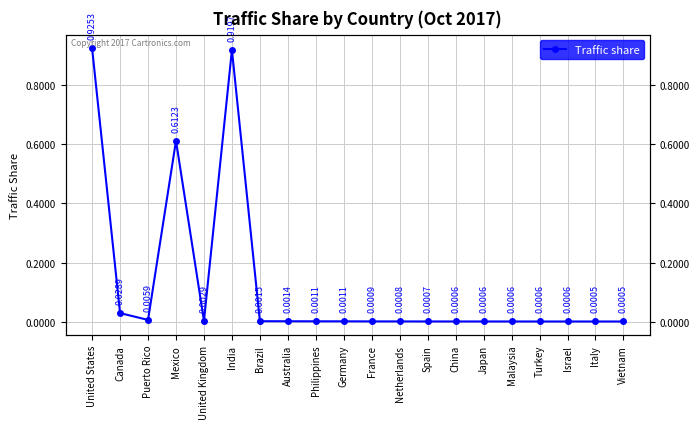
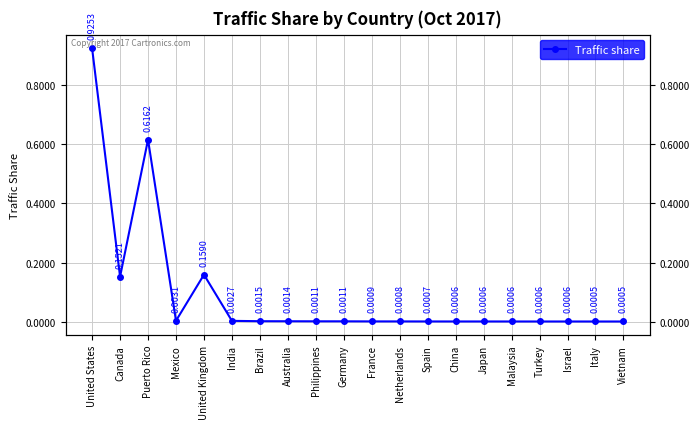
  {
    "United States": 0.9253,
-   "Canada": 0.0289,
-   "Puerto Rico": 0.0059,
-   "Mexico": 0.6123,
-   "United Kingdom": 0.0029,
-   "India": 0.9197,
+   "Canada": 0.1521,
+   "Puerto Rico": 0.6162,
+   "Mexico": 0.0031,
+   "United Kingdom": 0.1590,
+   "India": 0.0027,
    "Brazil": 0.0015,
    "Australia": 0.0014,
    "Philippines": 0.0011,
    "Germany": 0.0011,
    "France": 0.0009,
    "Netherlands": 0.0008,
    "Spain": 0.0007,
    "China": 0.0006,
    "Japan": 0.0006,
    "Malaysia": 0.0006,
    "Turkey": 0.0006,
    "Israel": 0.0006,
    "Italy": 0.0005,
    "Vietnam": 0.0005
  }
